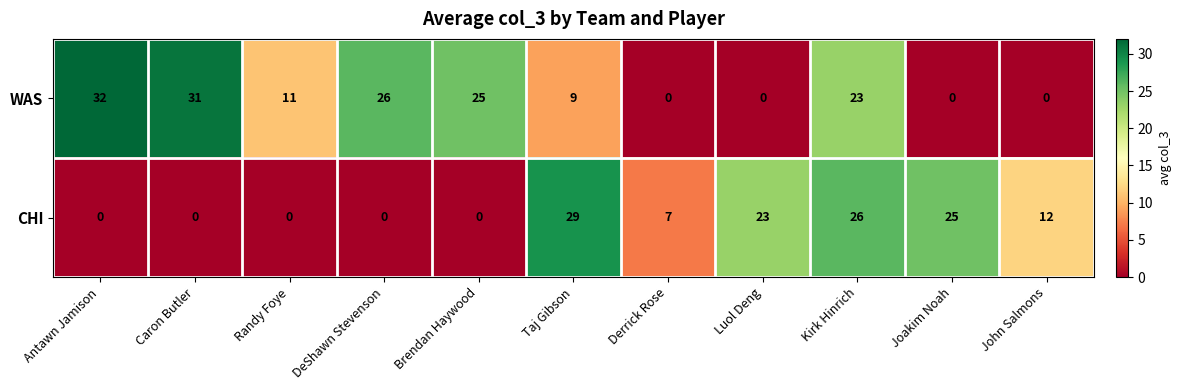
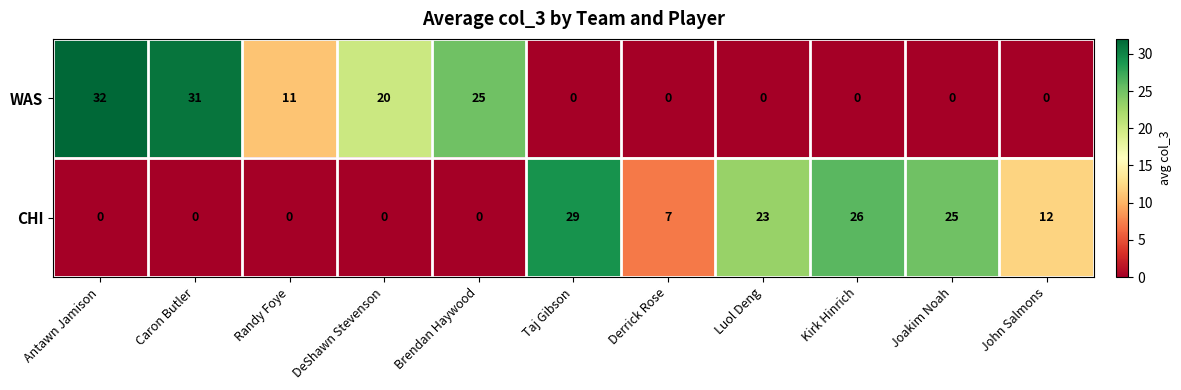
  {
    "WAS": {
      "Antawn Jamison": 32,
      "Caron Butler": 31,
      "Randy Foye": 11,
-     "DeShawn Stevenson": 26,
+     "DeShawn Stevenson": 20,
      "Brendan Haywood": 25,
-     "Taj Gibson": 9,
+     "Taj Gibson": 0,
      "Derrick Rose": 0,
      "Luol Deng": 0,
-     "Kirk Hinrich": 23,
+     "Kirk Hinrich": 0,
      "Joakim Noah": 0,
      "John Salmons": 0
    },
    "CHI": {
      "Antawn Jamison": 0,
      "Caron Butler": 0,
      "Randy Foye": 0,
      "DeShawn Stevenson": 0,
      "Brendan Haywood": 0,
      "Taj Gibson": 29,
      "Derrick Rose": 7,
      "Luol Deng": 23,
      "Kirk Hinrich": 26,
      "Joakim Noah": 25,
      "John Salmons": 12
    }
  }
